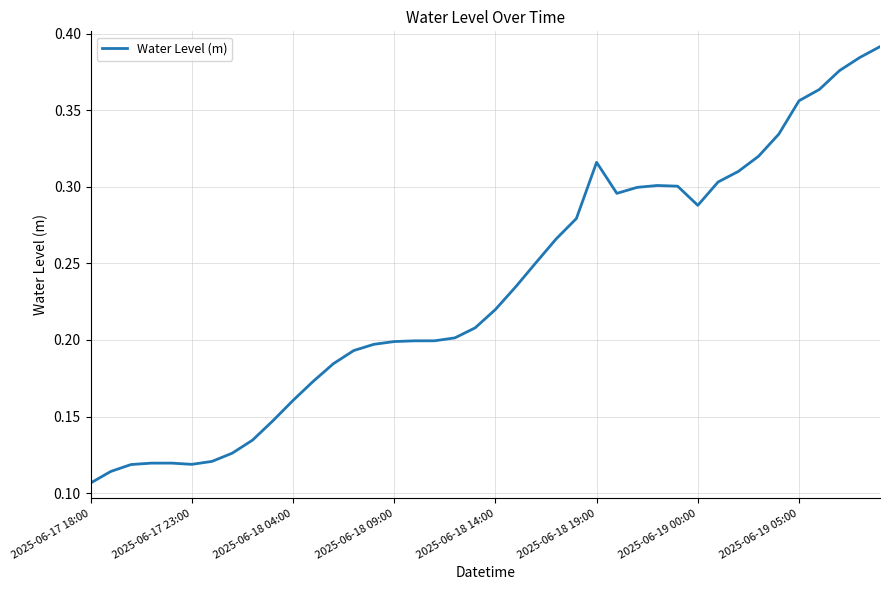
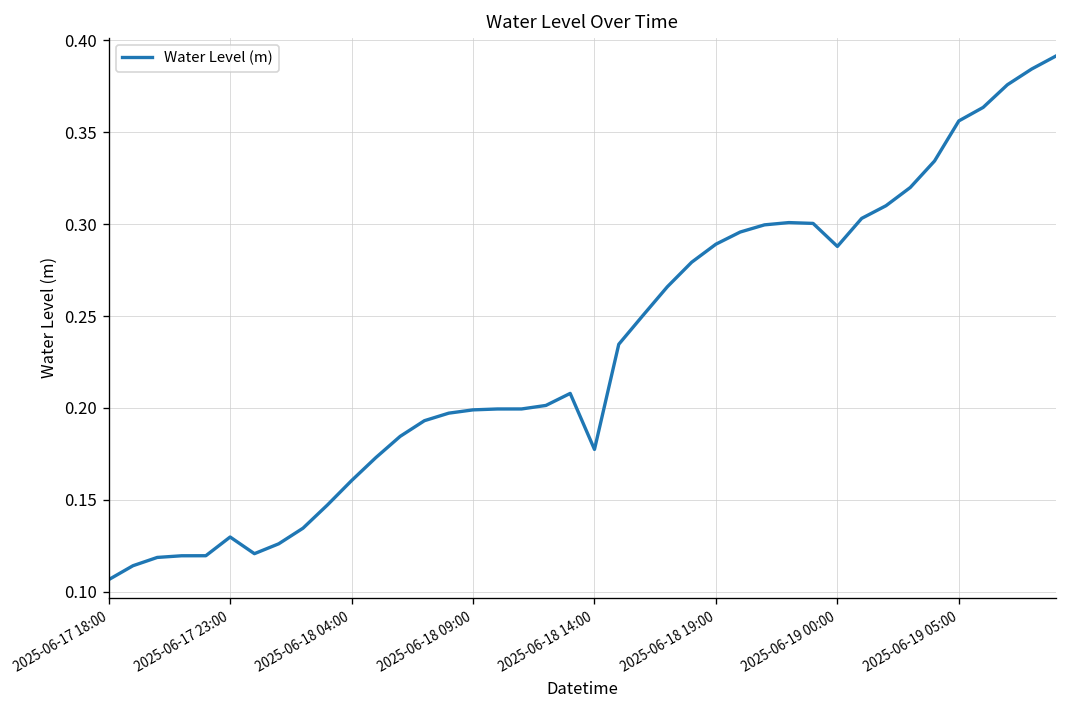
  {
    "2025-06-17 18:00": 0.107,
-   "2025-06-17 23:00": 0.119,
+   "2025-06-17 23:00": 0.130,
    "2025-06-18 04:00": 0.160,
    "2025-06-18 09:00": 0.199,
-   "2025-06-18 14:00": 0.220,
-   "2025-06-18 19:00": 0.316,
+   "2025-06-18 14:00": 0.177,
+   "2025-06-18 19:00": 0.289,
    "2025-06-19 00:00": 0.288,
    "2025-06-19 05:00": 0.356
  }
